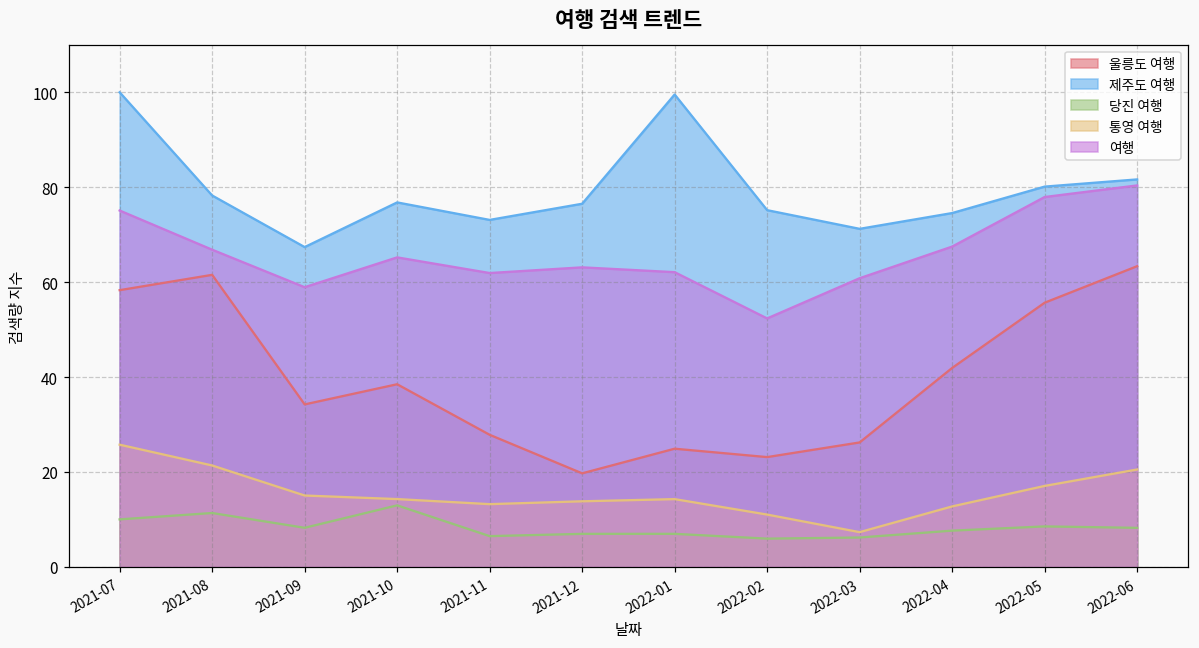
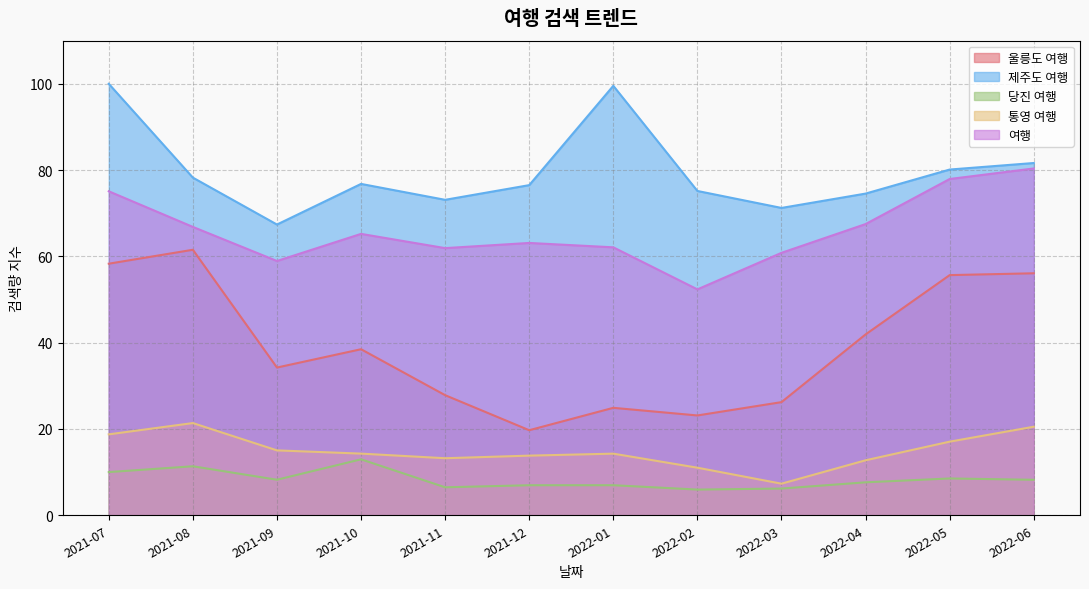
  {
    "울릉도 여행": {
      "2021-07": 58,
      "2021-08": 62,
      "2021-09": 34,
      "2021-10": 38,
      "2021-11": 28,
      "2021-12": 20,
      "2022-01": 25,
      "2022-02": 23,
      "2022-03": 26,
      "2022-04": 42,
      "2022-05": 56,
-     "2022-06": 63
+     "2022-06": 56
    },
    "제주도 여행": {
      "2021-07": 100,
      "2021-08": 78,
      "2021-09": 67,
      "2021-10": 77,
      "2021-11": 73,
      "2021-12": 77,
      "2022-01": 100,
      "2022-02": 75,
      "2022-03": 71,
      "2022-04": 75,
      "2022-05": 80,
      "2022-06": 82
    },
    "당진 여행": {
      "2021-07": 10,
      "2021-08": 11,
      "2021-09": 8,
      "2021-10": 13,
      "2021-11": 6,
      "2021-12": 7,
      "2022-01": 7,
      "2022-02": 6,
      "2022-03": 6,
      "2022-04": 8,
      "2022-05": 9,
      "2022-06": 8
    },
    "통영 여행": {
-     "2021-07": 26,
+     "2021-07": 19,
      "2021-08": 21,
      "2021-09": 15,
      "2021-10": 14,
      "2021-11": 13,
      "2021-12": 14,
      "2022-01": 14,
      "2022-02": 11,
      "2022-03": 7,
      "2022-04": 13,
      "2022-05": 17,
      "2022-06": 21
    },
    "여행": {
      "2021-07": 75,
      "2021-08": 67,
      "2021-09": 59,
      "2021-10": 65,
      "2021-11": 62,
      "2021-12": 63,
      "2022-01": 62,
      "2022-02": 52,
      "2022-03": 61,
      "2022-04": 67,
      "2022-05": 78,
      "2022-06": 80
    }
  }
